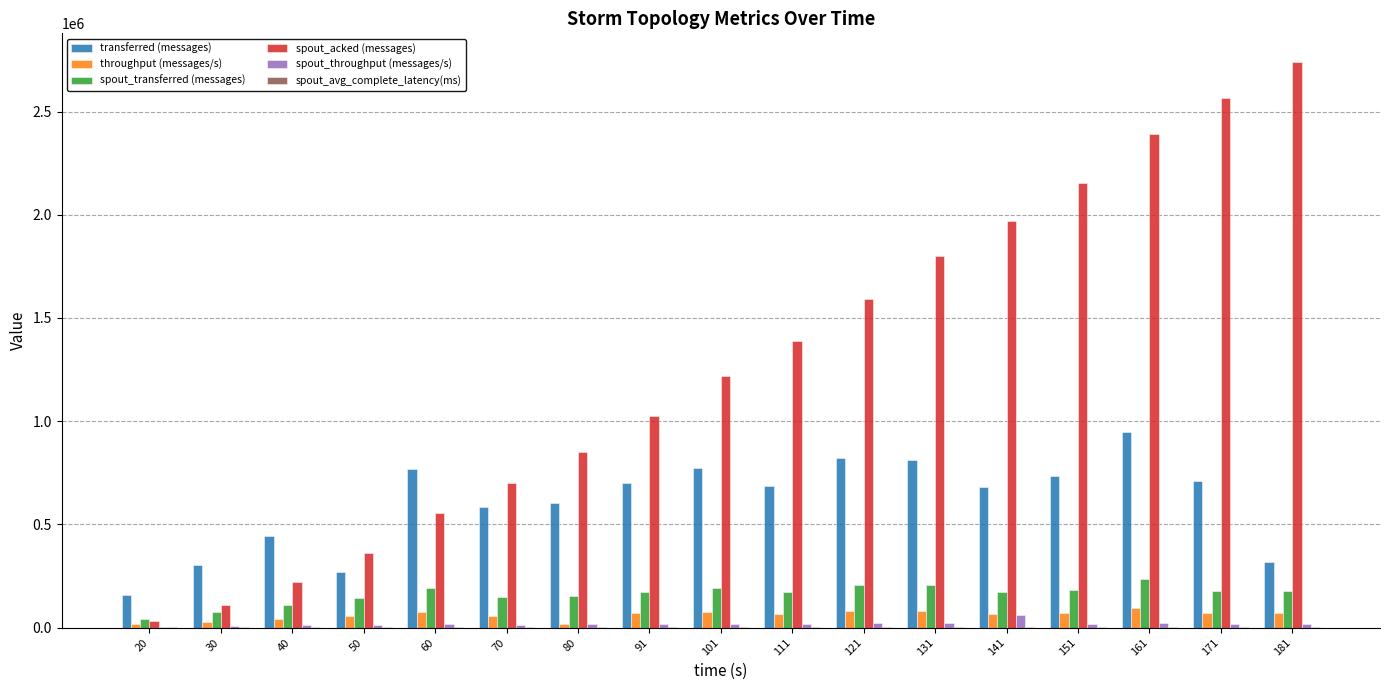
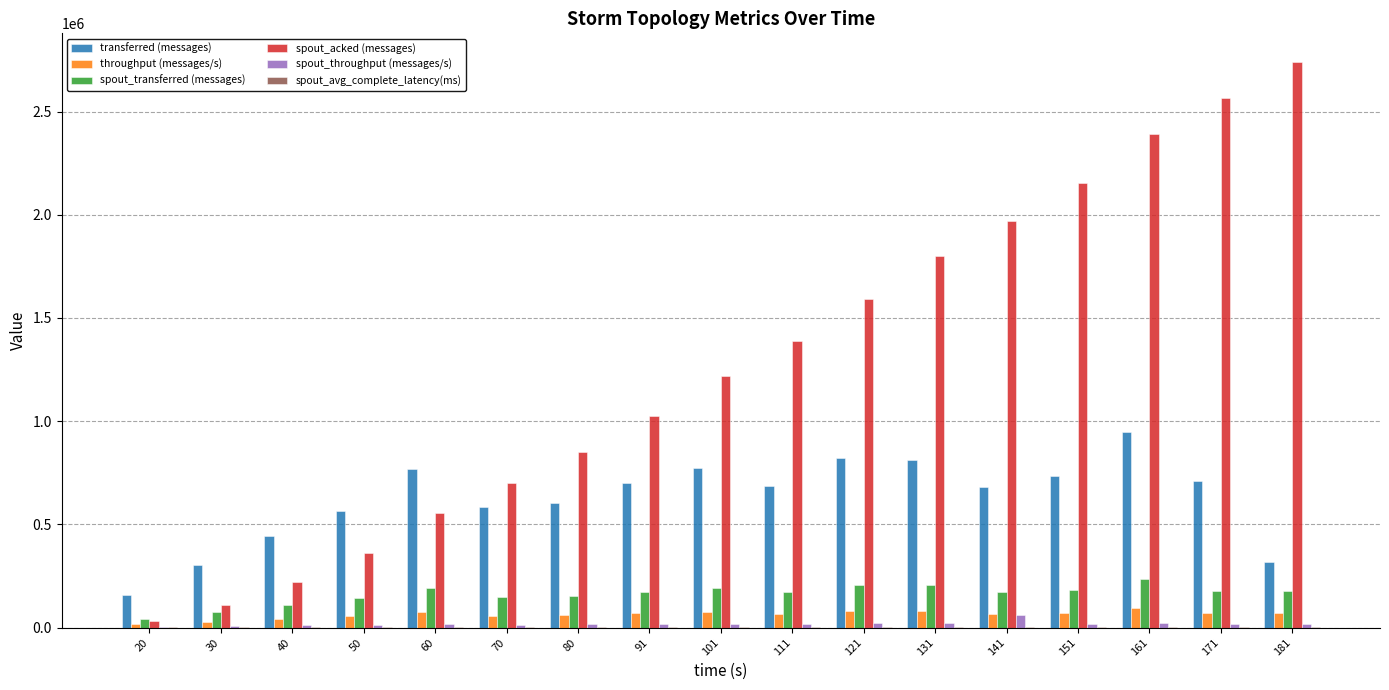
  {
    "transferred (messages)": {
      "20": 160000,
      "30": 310000,
      "40": 440000,
-     "50": 270000,
+     "50": 570000,
      "60": 770000,
      "70": 580000,
      "80": 600000,
      "91": 700000,
      "101": 770000,
      "111": 680000,
      "121": 820000,
      "131": 810000,
      "141": 680000,
      "151": 730000,
      "161": 950000,
      "171": 710000,
      "181": 320000
    },
    "throughput (messages/s)": {
      "20": 20000,
      "30": 30000,
      "40": 40000,
      "50": 60000,
      "60": 80000,
      "70": 60000,
-     "80": 20000,
+     "80": 60000,
      "91": 70000,
      "101": 80000,
      "111": 70000,
      "121": 80000,
      "131": 80000,
      "141": 70000,
      "151": 70000,
      "161": 90000,
      "171": 70000,
      "181": 70000
    },
    "spout_transferred (messages)": {
      "20": 40000,
      "30": 80000,
      "40": 110000,
      "50": 140000,
      "60": 190000,
      "70": 150000,
      "80": 150000,
      "91": 170000,
      "101": 190000,
      "111": 170000,
      "121": 200000,
      "131": 200000,
      "141": 170000,
      "151": 180000,
      "161": 240000,
      "171": 180000,
      "181": 180000
    },
    "spout_acked (messages)": {
      "20": 30000,
      "30": 110000,
      "40": 220000,
      "50": 360000,
      "60": 550000,
      "70": 700000,
      "80": 850000,
      "91": 1020000,
      "101": 1220000,
      "111": 1390000,
      "121": 1590000,
      "131": 1800000,
      "141": 1970000,
      "151": 2150000,
      "161": 2390000,
      "171": 2570000,
      "181": 2740000
    },
    "spout_throughput (messages/s)": {
      "50": 10000,
      "60": 20000,
      "70": 10000,
      "80": 20000,
      "91": 20000,
      "101": 20000,
      "111": 20000,
      "121": 20000,
      "131": 20000,
      "141": 60000,
      "151": 20000,
      "161": 20000,
      "171": 20000,
      "181": 20000
    }
  }
